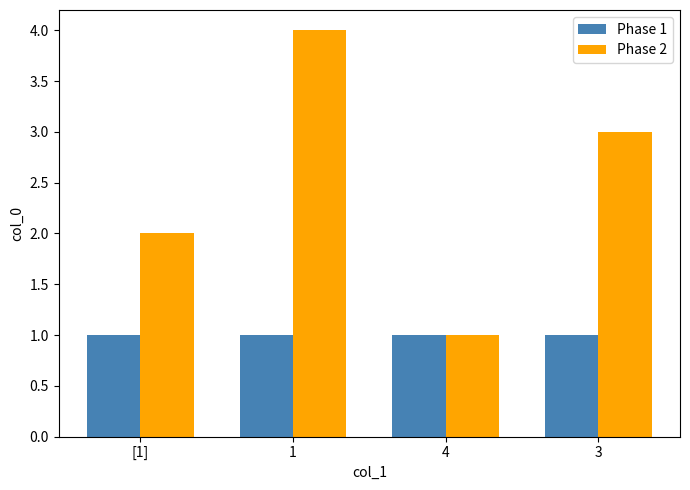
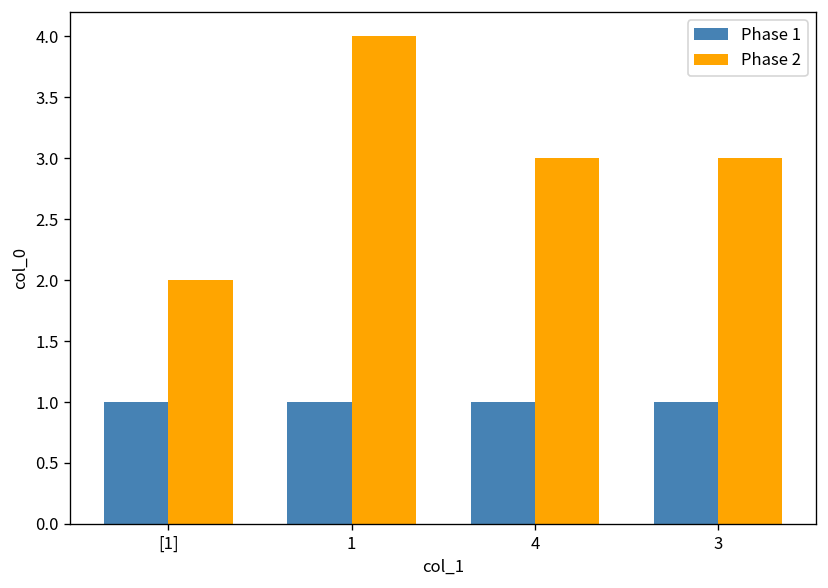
  {
    "Phase 1": {
      "[1]": 1,
      "1": 1,
      "4": 1,
      "3": 1
    },
    "Phase 2": {
      "[1]": 2,
      "1": 4,
-     "4": 1,
+     "4": 3,
      "3": 3
    }
  }
